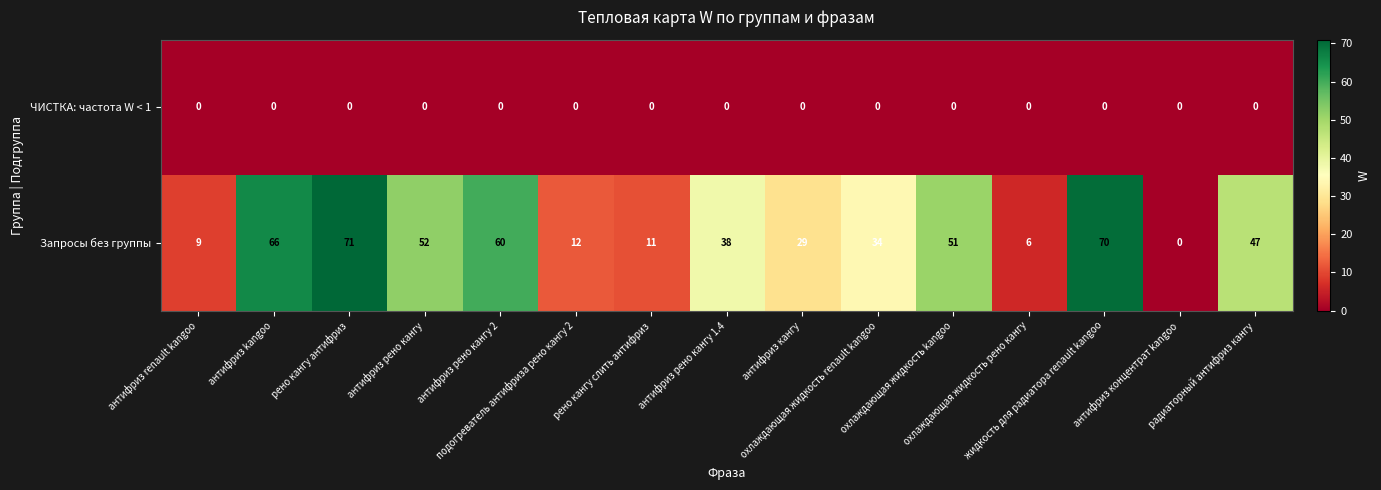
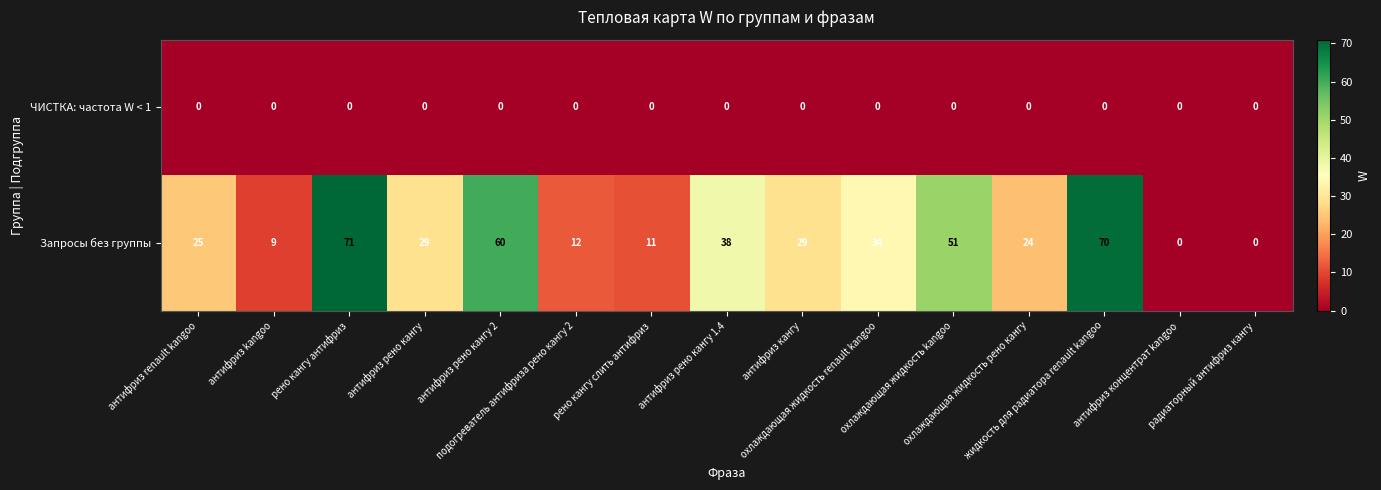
  {
    "ЧИСТКА: частота W < 1": {
      "антифриз renault kangoo": 0,
      "антифриз kangoo": 0,
      "рено кангу антифриз": 0,
      "антифриз рено кангу": 0,
      "антифриз рено кангу 2": 0,
      "подогреватель антифриза рено кангу 2": 0,
      "рено кангу слить антифриз": 0,
      "антифриз рено кангу 1.4": 0,
      "антифриз кангу": 0,
      "охлаждающая жидкость renault kangoo": 0,
      "охлаждающая жидкость kangoo": 0,
      "охлаждающая жидкость рено кангу": 0,
      "жидкость для радиатора renault kangoo": 0,
      "антифриз концентрат kangoo": 0,
      "радиаторный антифриз кангу": 0
    },
    "Запросы без группы": {
-     "антифриз renault kangoo": 9,
-     "антифриз kangoo": 66,
+     "антифриз renault kangoo": 25,
+     "антифриз kangoo": 9,
      "рено кангу антифриз": 71,
-     "антифриз рено кангу": 52,
+     "антифриз рено кангу": 29,
      "антифриз рено кангу 2": 60,
      "подогреватель антифриза рено кангу 2": 12,
      "рено кангу слить антифриз": 11,
      "антифриз рено кангу 1.4": 38,
      "антифриз кангу": 29,
      "охлаждающая жидкость renault kangoo": 34,
      "охлаждающая жидкость kangoo": 51,
-     "охлаждающая жидкость рено кангу": 6,
+     "охлаждающая жидкость рено кангу": 24,
      "жидкость для радиатора renault kangoo": 70,
      "антифриз концентрат kangoo": 0,
-     "радиаторный антифриз кангу": 47
+     "радиаторный антифриз кангу": 0
    }
  }
